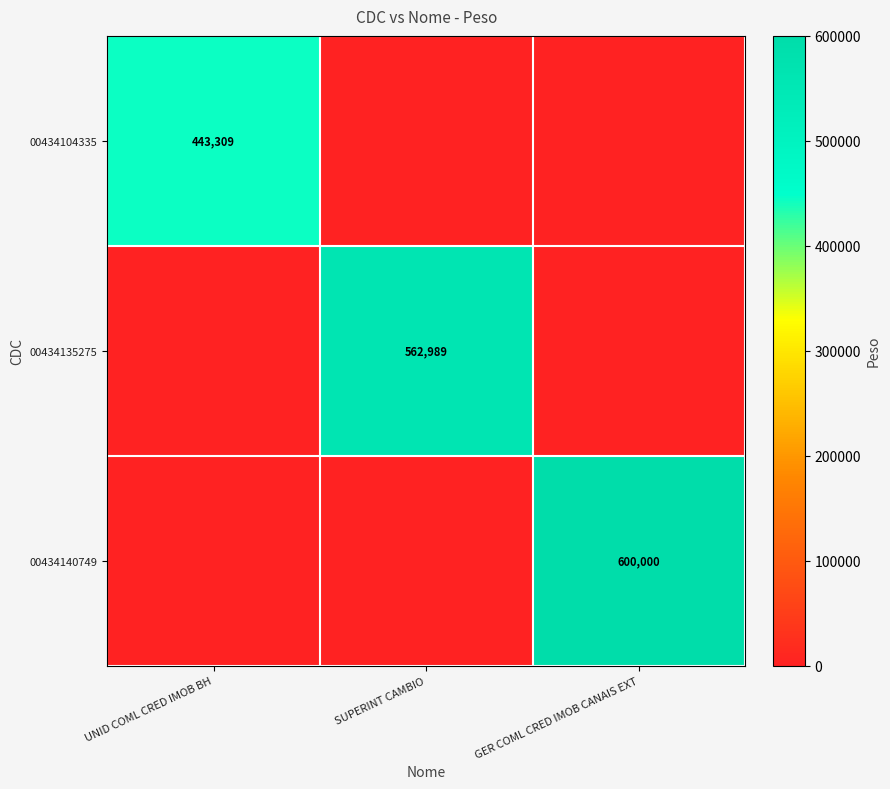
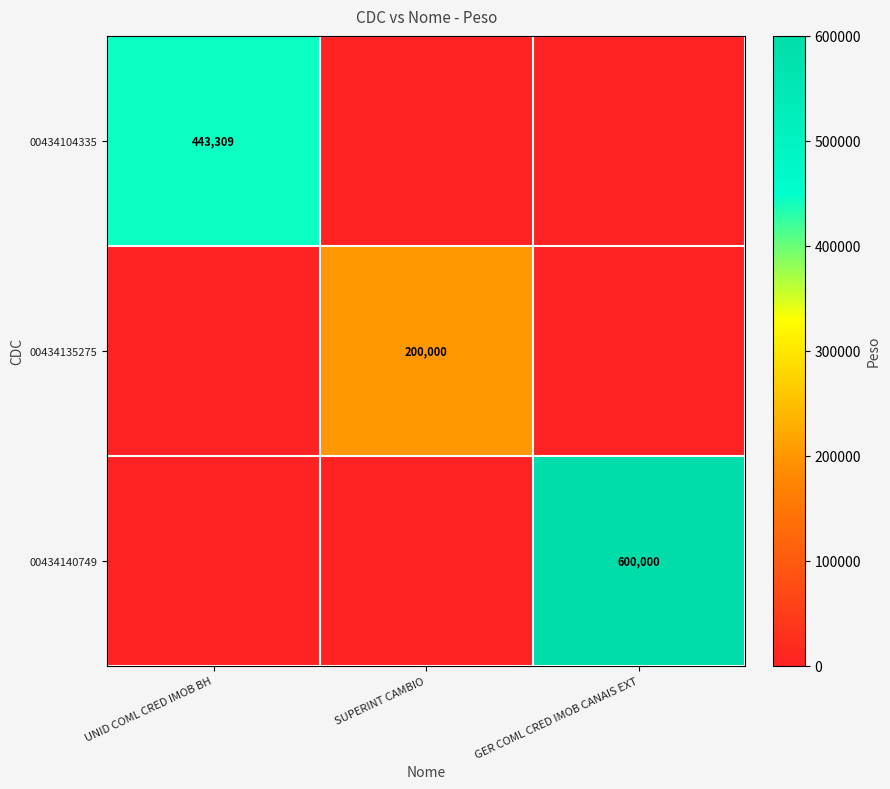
  {
    "00434104335": {
      "UNID COML CRED IMOB BH": "443,309"
    },
    "00434135275": {
-     "SUPERINT CAMBIO": "562,989"
+     "SUPERINT CAMBIO": "200,000"
    },
    "00434140749": {
      "GER COML CRED IMOB CANAIS EXT": "600,000"
    }
  }
